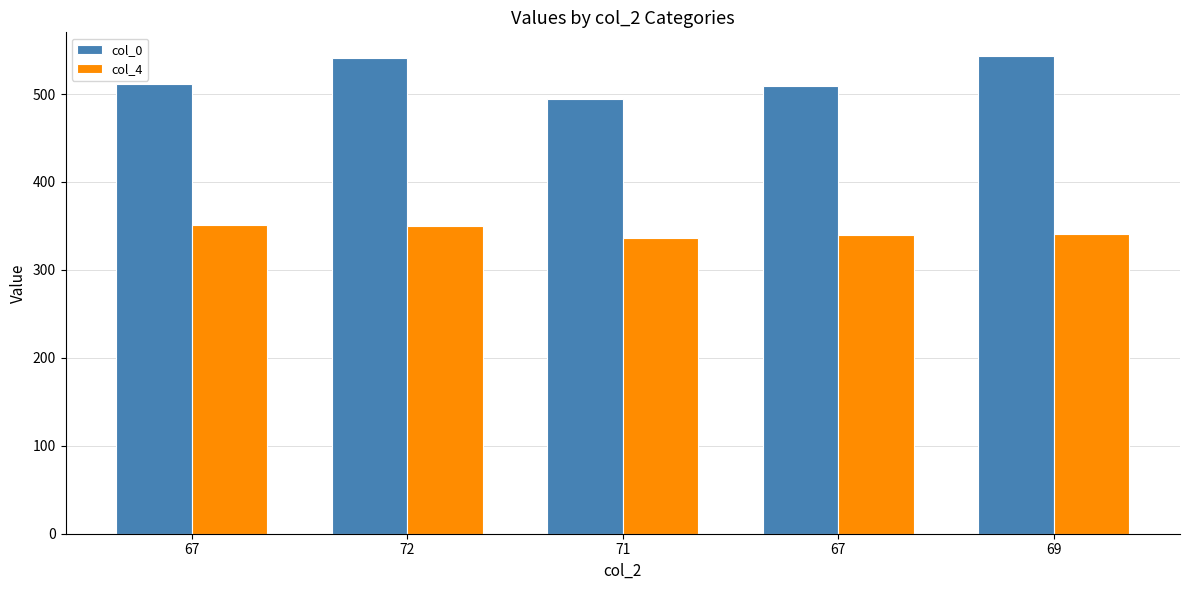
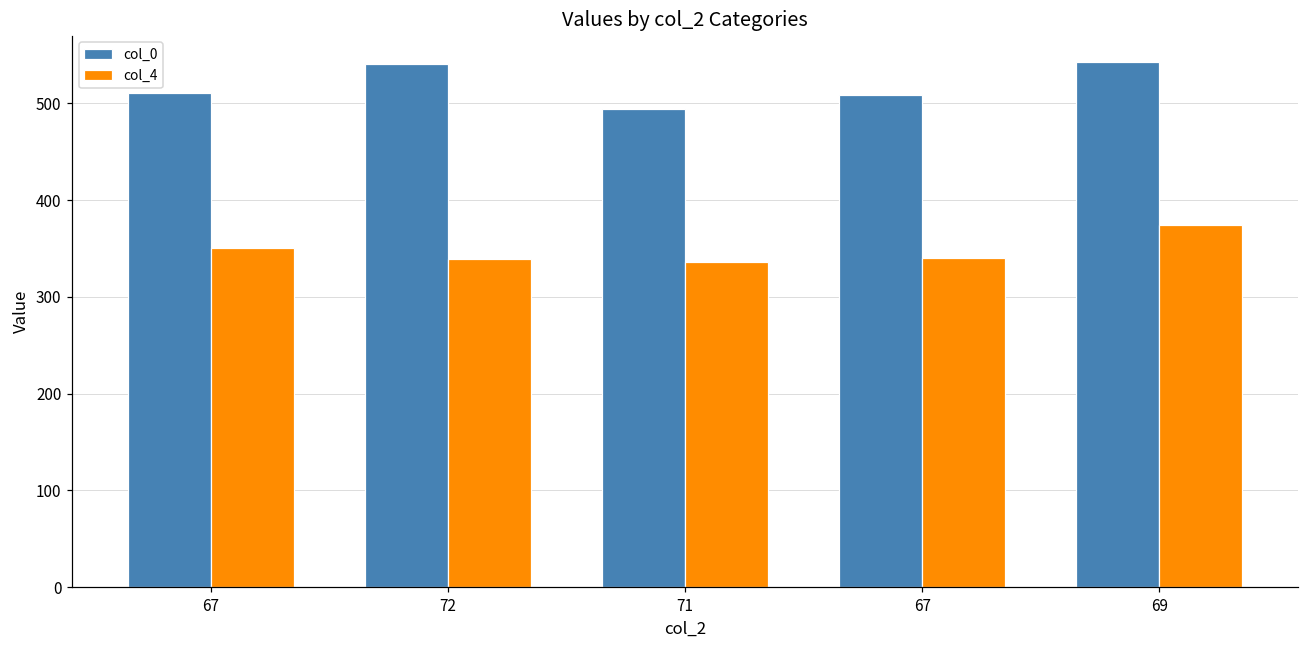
  {
    "col_0": {
      "72": 540,
      "71": 490,
      "69": 540
    },
    "col_4": {
-     "72": 350,
+     "72": 340,
      "71": 340,
-     "69": 340
+     "69": 370
    }
  }
